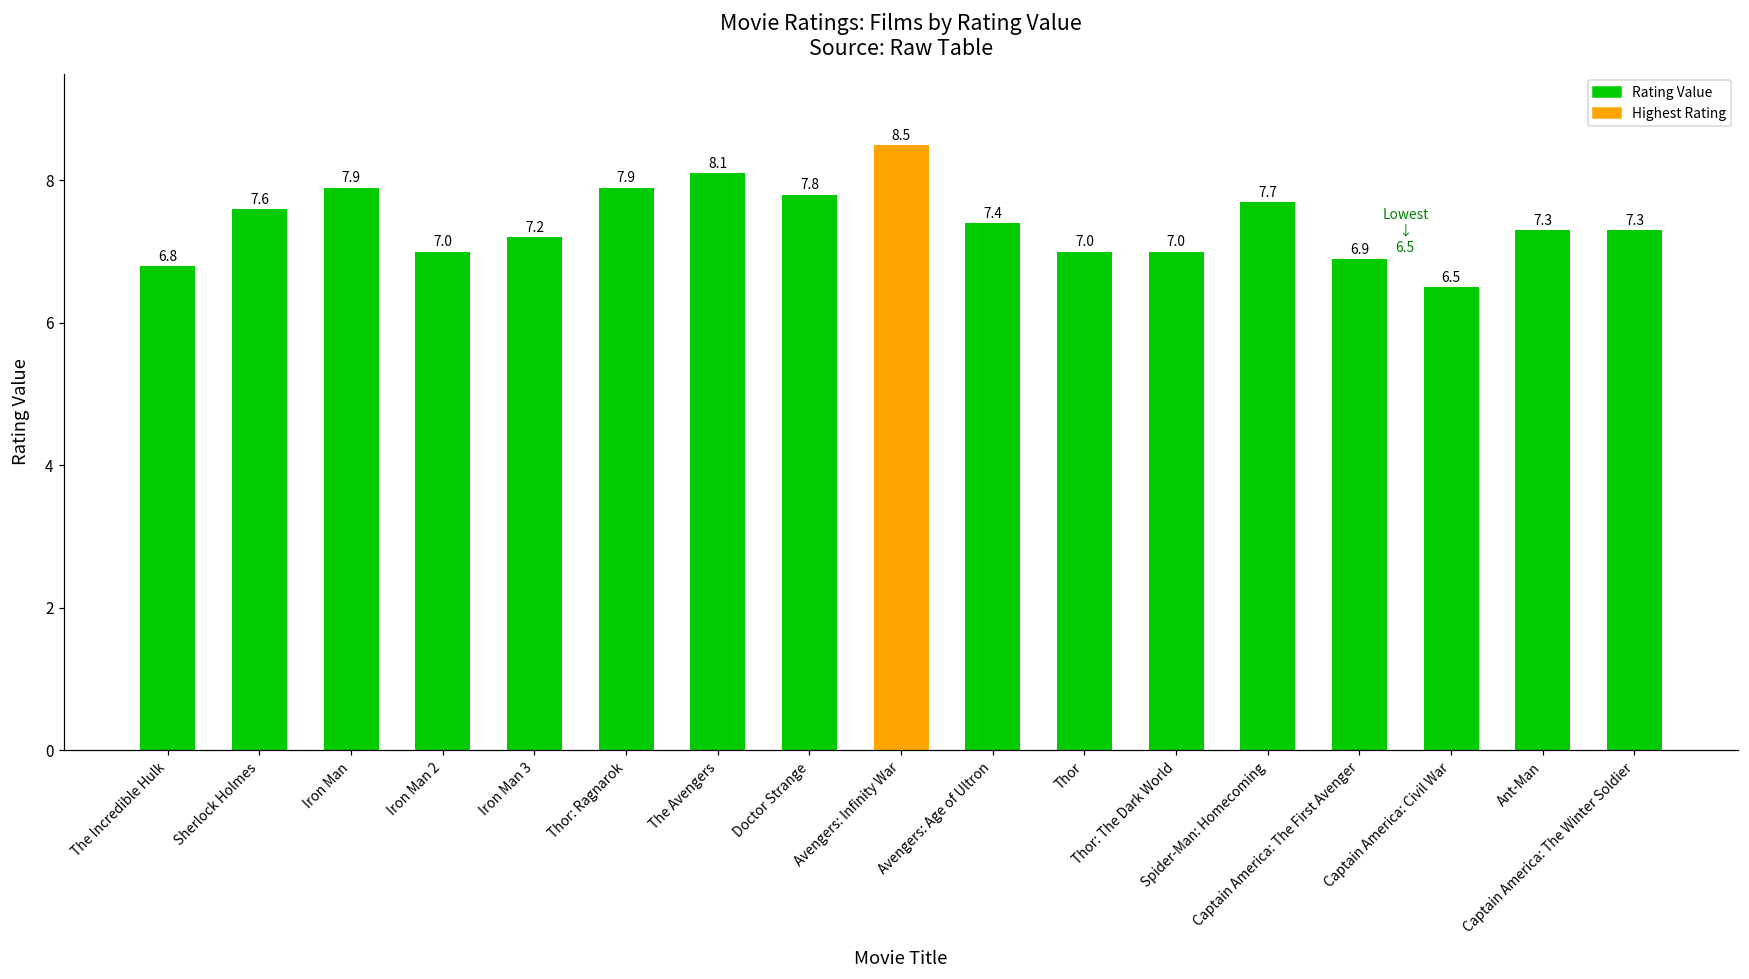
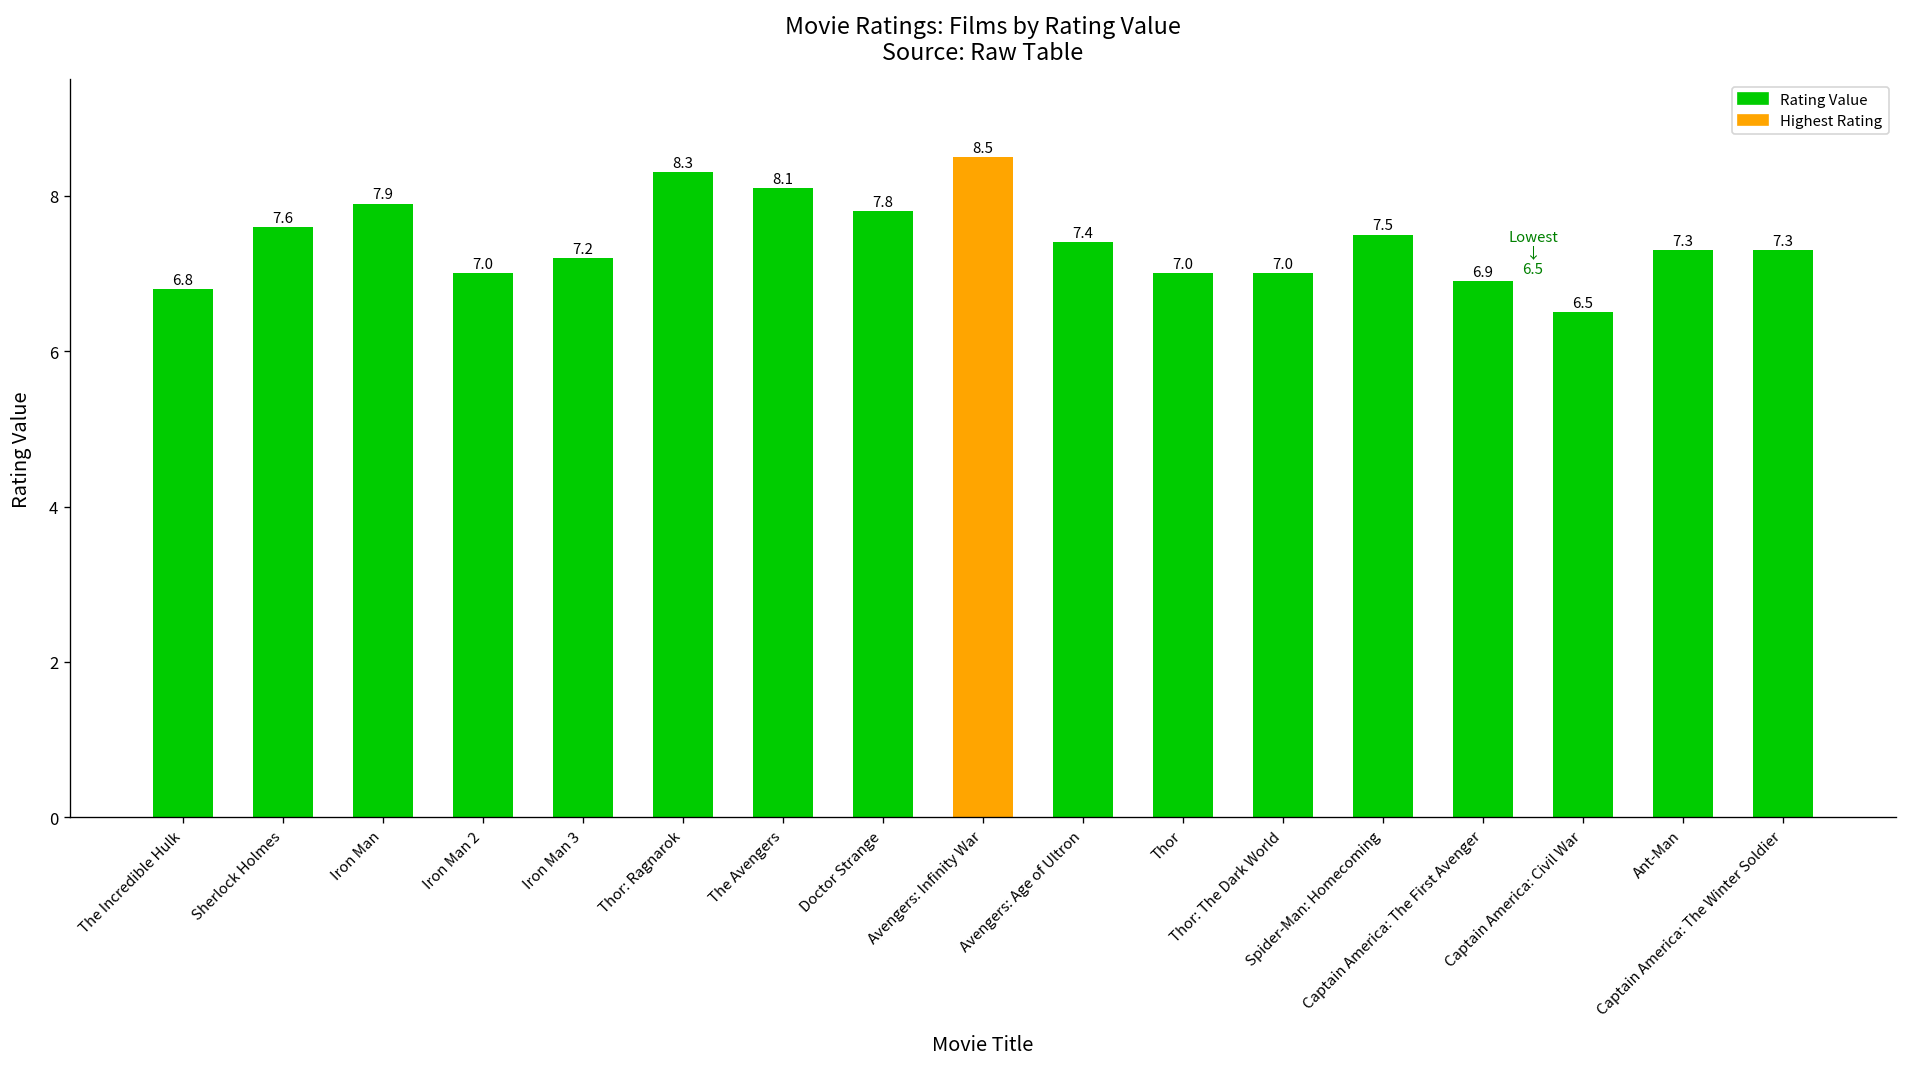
  {
    "The Incredible Hulk": 6.8,
    "Sherlock Holmes": 7.6,
    "Iron Man": 7.9,
    "Iron Man 2": 7.0,
    "Iron Man 3": 7.2,
-   "Thor: Ragnarok": 7.9,
+   "Thor: Ragnarok": 8.3,
    "The Avengers": 8.1,
    "Doctor Strange": 7.8,
    "Avengers: Infinity War": 8.5,
    "Avengers: Age of Ultron": 7.4,
    "Thor": 7.0,
    "Thor: The Dark World": 7.0,
-   "Spider-Man: Homecoming": 7.7,
+   "Spider-Man: Homecoming": 7.5,
    "Captain America: The First Avenger": 6.9,
    "Captain America: Civil War": 6.5,
    "Ant-Man": 7.3,
    "Captain America: The Winter Soldier": 7.3
  }
